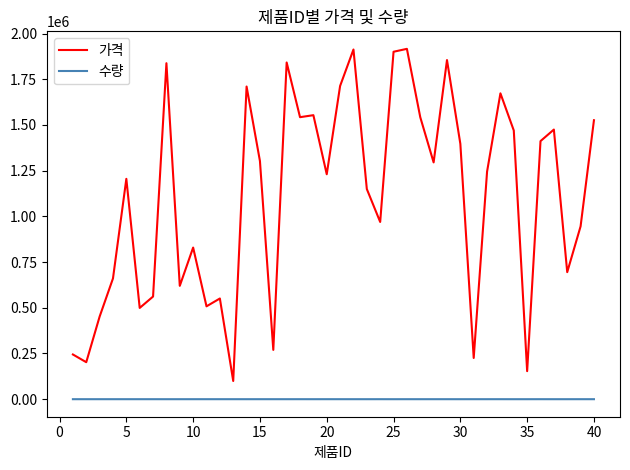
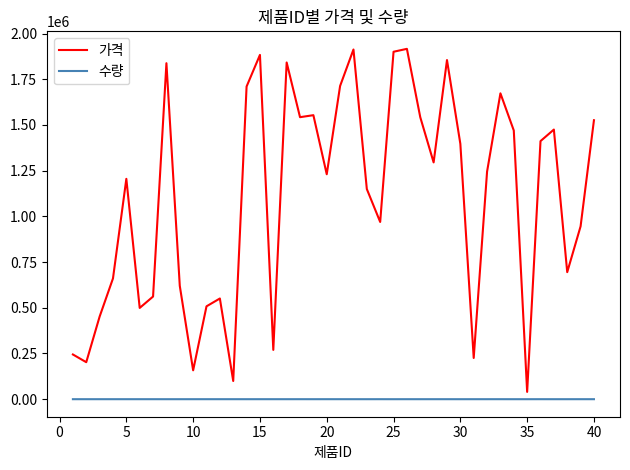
  {
    "가격": {
      "5": 1210000,
-     "10": 830000,
-     "15": 1300000,
+     "10": 160000,
+     "15": 1880000,
      "20": 1230000,
      "25": 1900000,
      "30": 1400000,
-     "35": 150000,
+     "35": 40000,
      "40": 1530000
    },
    "수량": {
      "5": 0,
      "10": 0,
      "15": 0,
      "20": 0,
      "25": 0,
      "30": 0,
      "35": 0,
      "40": 0
    }
  }
